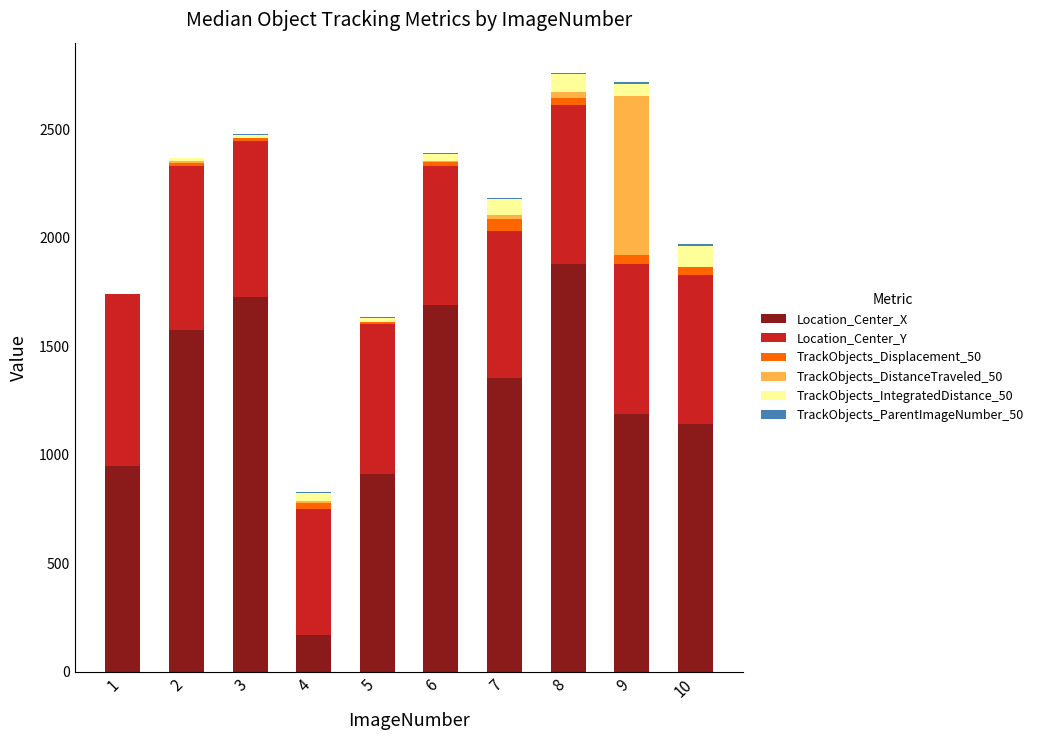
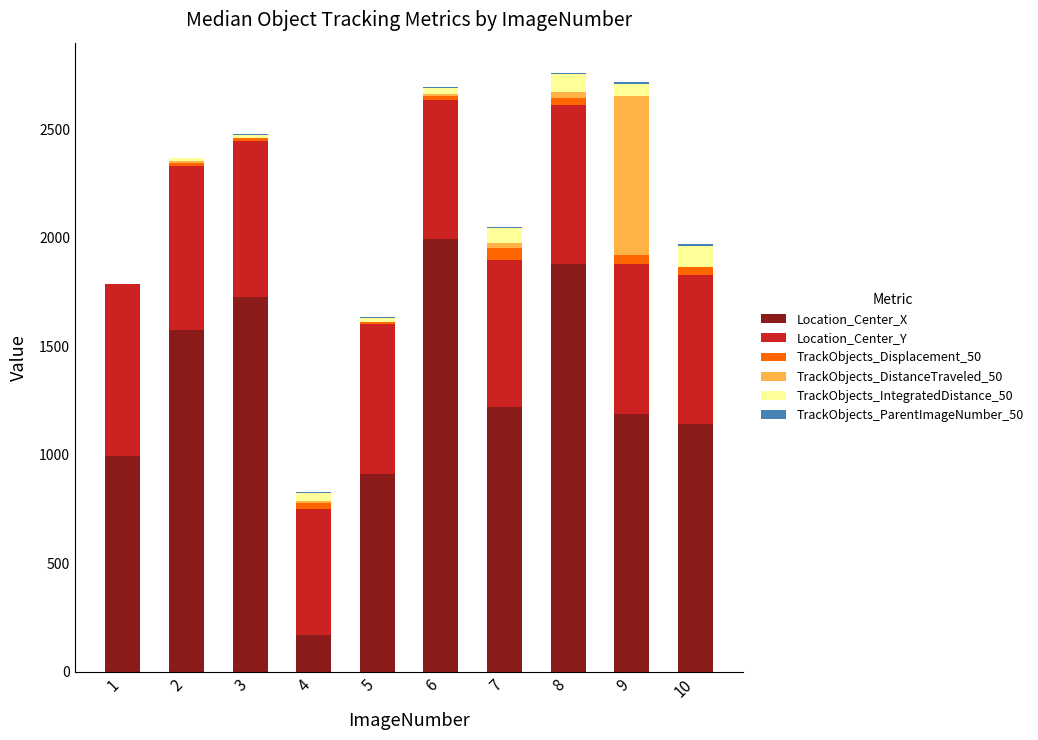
  {
    "Location_Center_X": {
-     "1": 950,
+     "1": 1000,
      "2": 1580,
      "3": 1730,
      "4": 170,
      "5": 910,
-     "6": 1690,
-     "7": 1350,
+     "6": 1990,
+     "7": 1220,
      "8": 1880,
      "9": 1190,
      "10": 1140
    },
    "Location_Center_Y": {
      "1": 790,
      "2": 750,
      "3": 720,
      "4": 580,
      "5": 690,
      "6": 640,
      "7": 680,
      "8": 730,
      "9": 690,
      "10": 680
    },
    "TrackObjects_Displacement_50": {
      "1": 0,
      "2": 10,
      "4": 30,
      "6": 20,
      "7": 60,
      "8": 30,
      "9": 40,
      "10": 40
    },
    "TrackObjects_DistanceTraveled_50": {
      "1": 0,
      "2": 10,
      "7": 20,
      "8": 30,
      "9": 730
    },
    "TrackObjects_IntegratedDistance_50": {
      "1": 0,
      "2": 10,
      "3": 10,
      "4": 40,
      "5": 20,
      "6": 30,
      "7": 70,
      "8": 80,
      "9": 60,
      "10": 100
    },
    "TrackObjects_ParentImageNumber_50": {
      "1": 0
    }
  }
